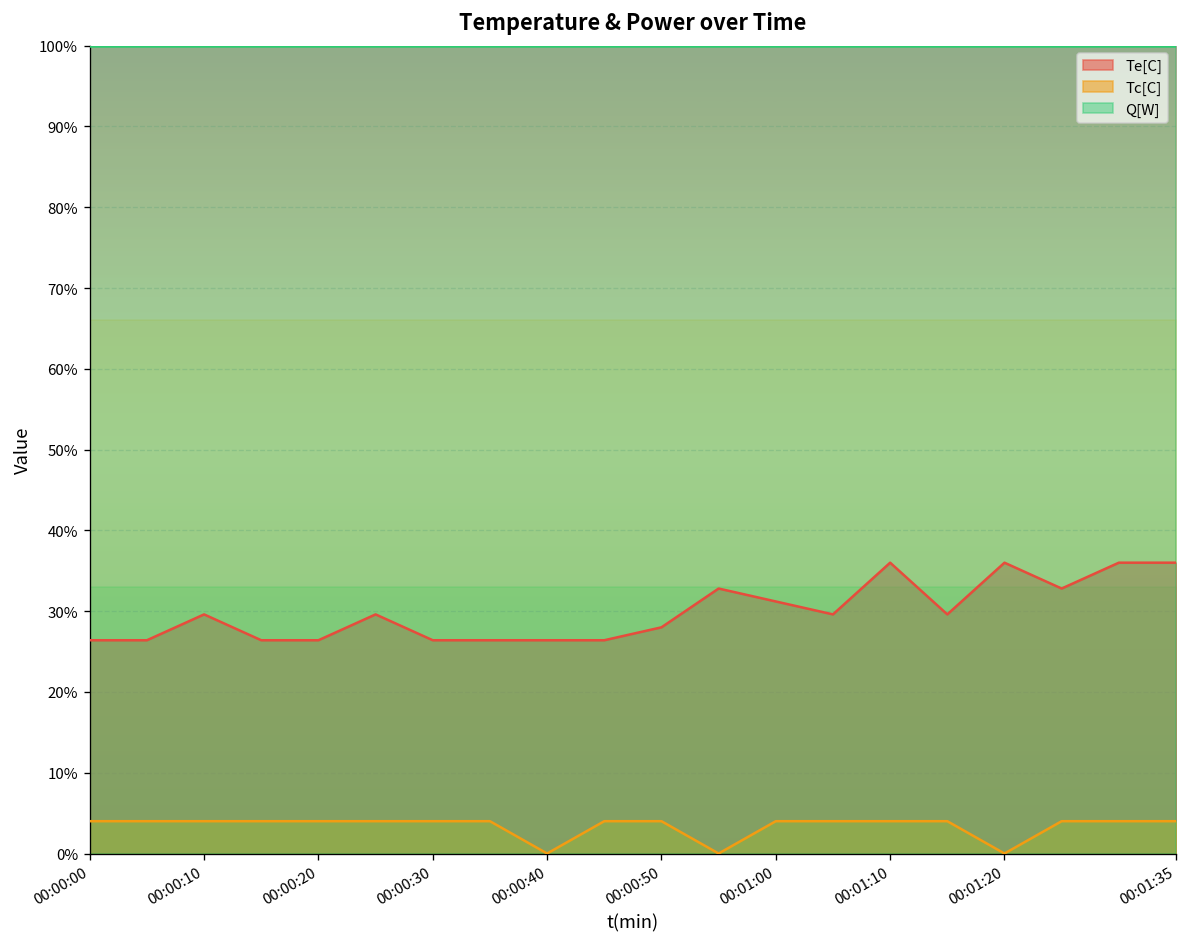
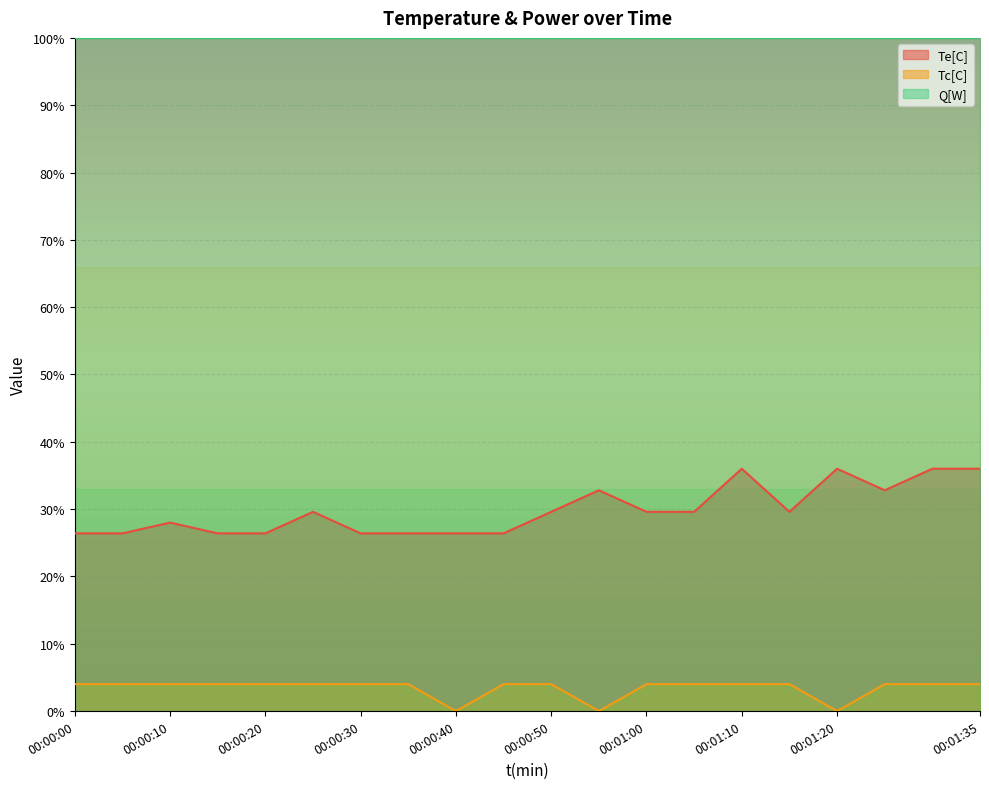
  {
    "Te[C]": {
      "00:00:00": "26%",
-     "00:00:10": "30%",
+     "00:00:10": "28%",
      "00:00:20": "26%",
      "00:00:30": "26%",
      "00:00:40": "26%",
-     "00:00:50": "28%",
-     "00:01:00": "31%",
+     "00:00:50": "30%",
+     "00:01:00": "30%",
      "00:01:10": "36%",
      "00:01:20": "36%",
      "00:01:35": "36%"
    }
  }
